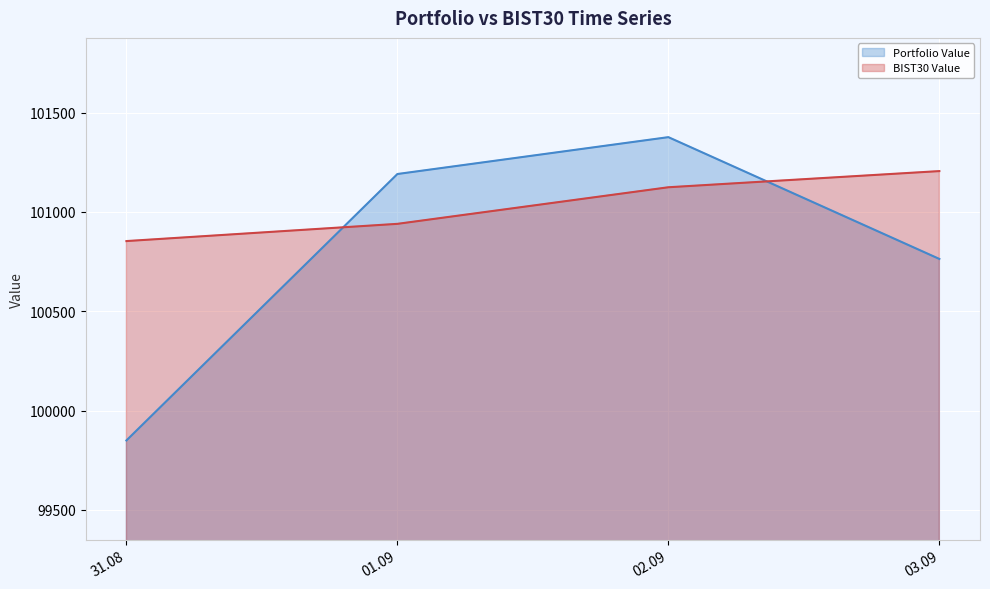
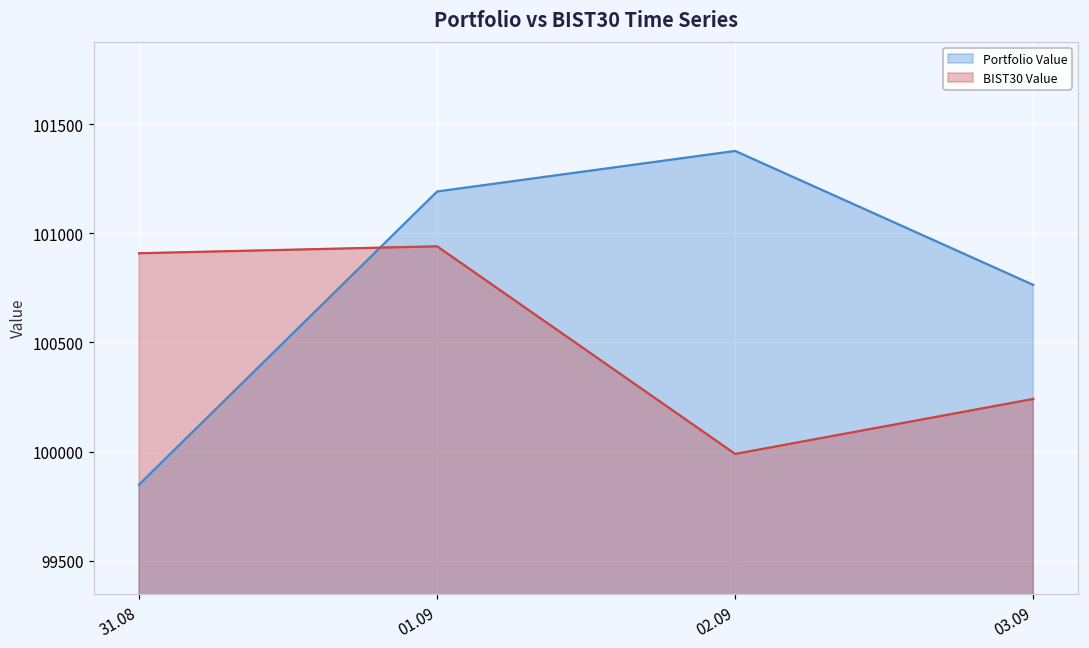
  {
    "Portfolio Value": {
      "31.08": 99850,
      "01.09": 101190,
      "02.09": 101380,
      "03.09": 100760
    },
    "BIST30 Value": {
-     "31.08": 100850,
+     "31.08": 100910,
      "01.09": 100940,
-     "02.09": 101120,
-     "03.09": 101210
+     "02.09": 99990,
+     "03.09": 100240
    }
  }
